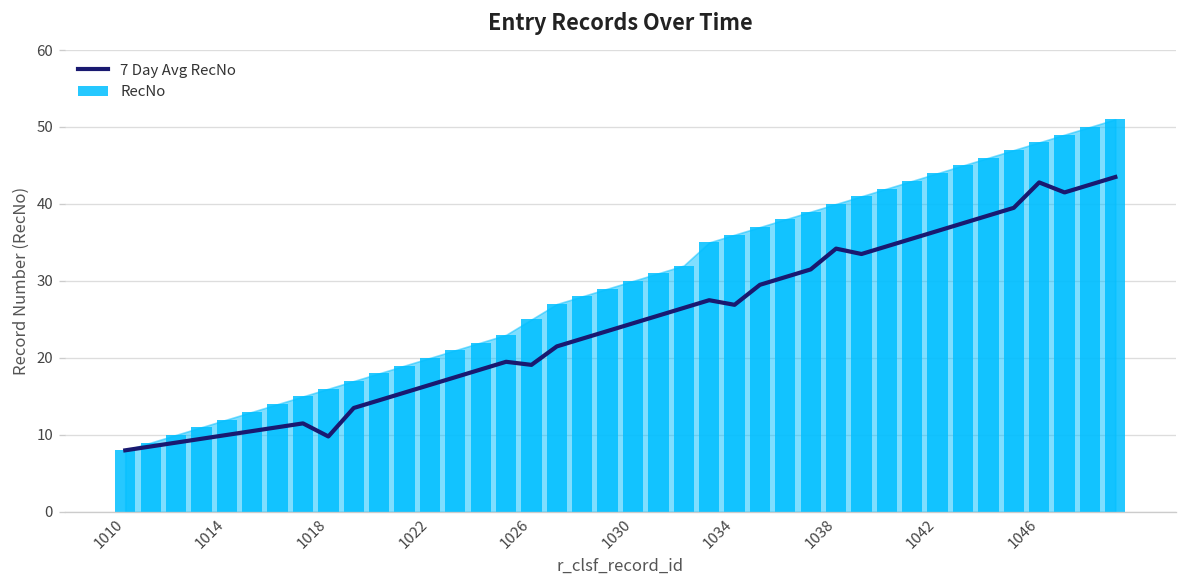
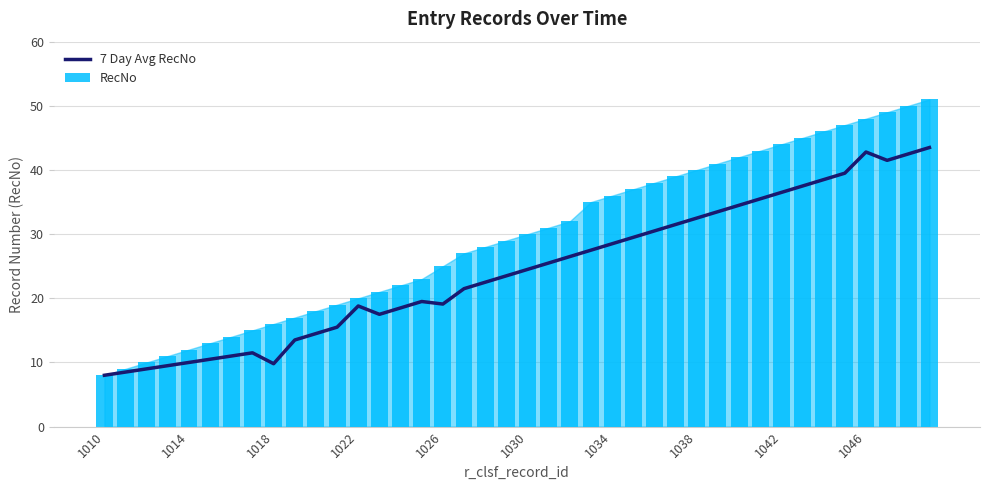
  {
    "7 Day Avg RecNo": {
      "1014": 10,
      "1018": 10,
-     "1022": 17,
+     "1022": 19,
      "1026": 19,
      "1030": 25,
-     "1034": 27,
-     "1038": 34,
+     "1034": 29,
+     "1038": 33,
      "1042": 37,
      "1046": 43
    }
  }
